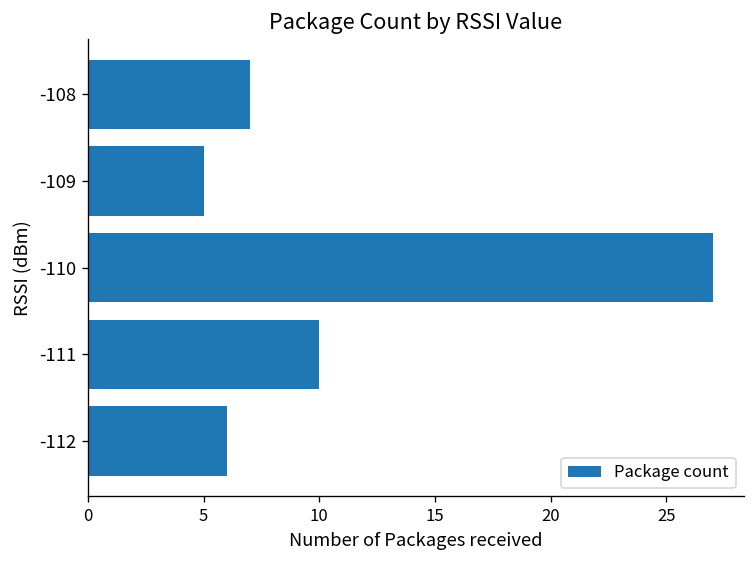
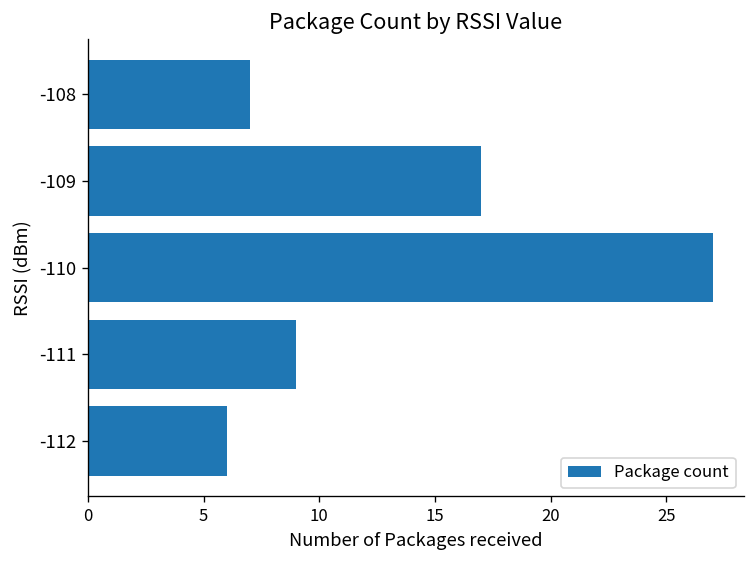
  {
    "-108": 7,
-   "-109": 5,
+   "-109": 17,
    "-110": 27,
-   "-111": 10,
+   "-111": 9,
    "-112": 6
  }
